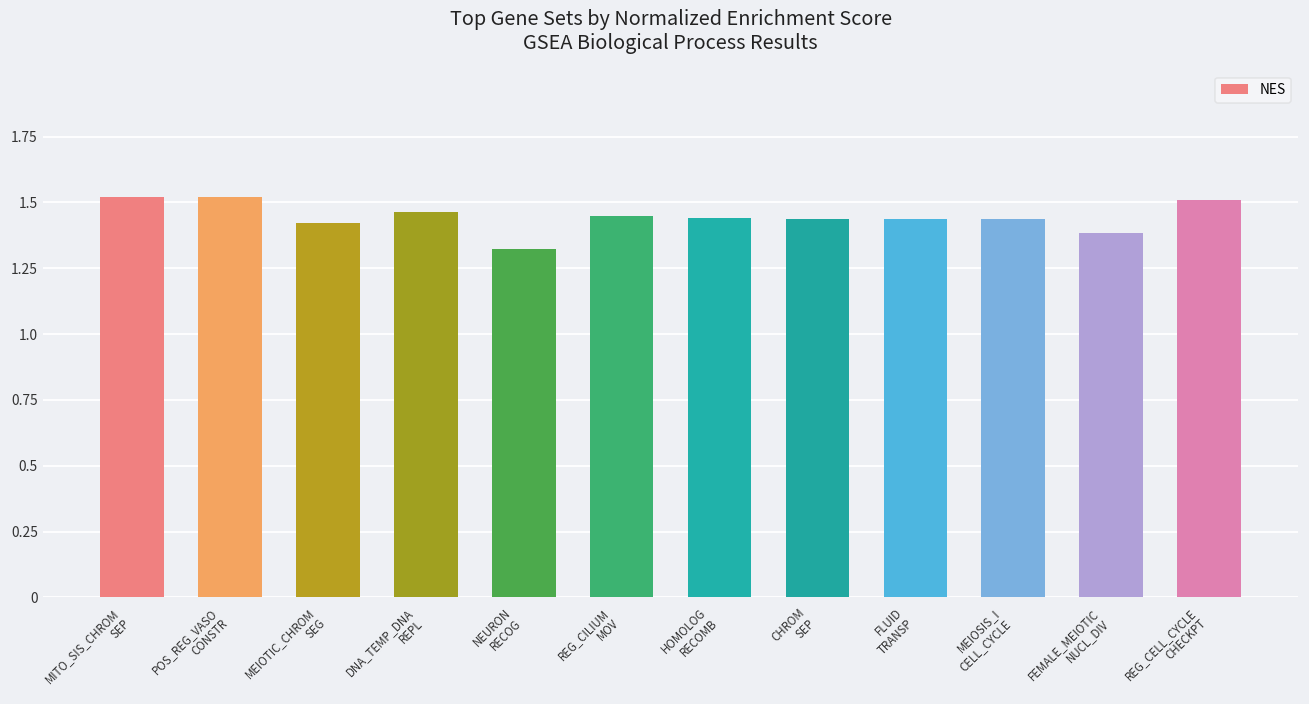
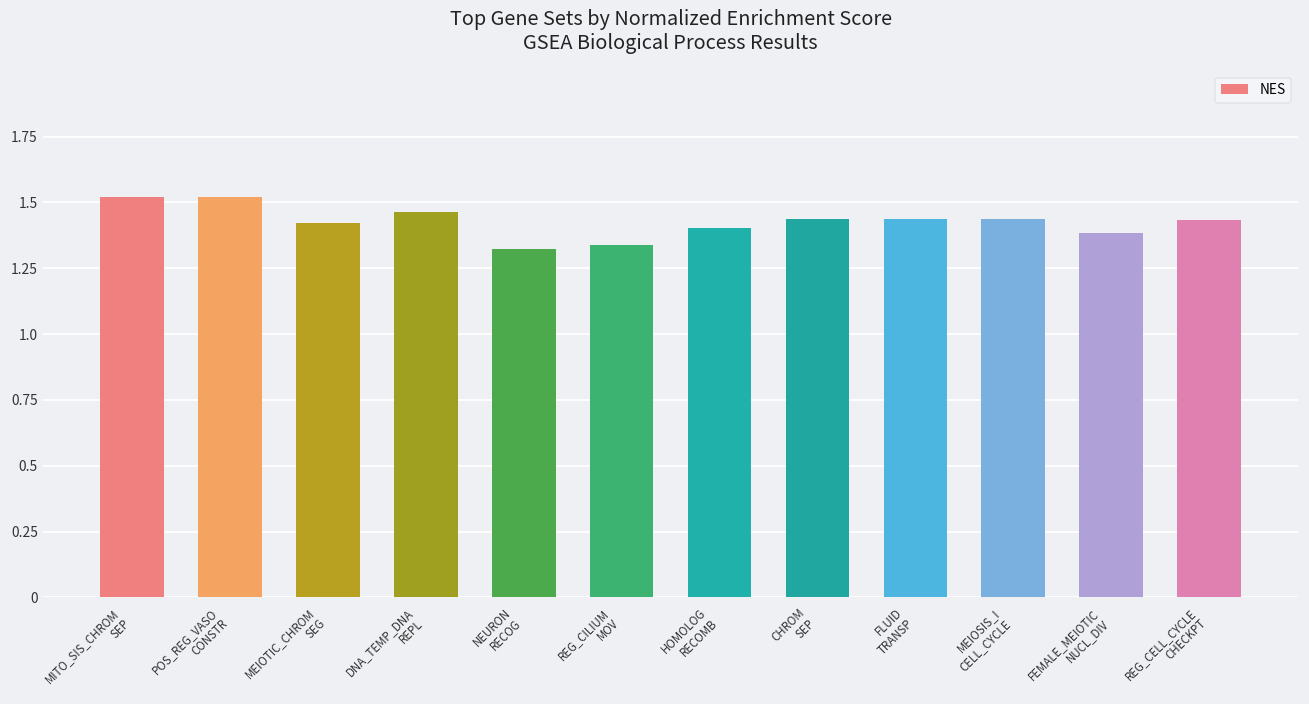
  {
    "MITO_SIS_CHROM SEP": 1.52,
    "POS_REG_VASO CONSTR": 1.52,
    "MEIOTIC_CHROM SEG": 1.42,
    "DNA_TEMP_DNA REPL": 1.46,
    "NEURON RECOG": 1.32,
-   "REG_CILIUM MOV": 1.45,
-   "HOMOLOG RECOMB": 1.44,
+   "REG_CILIUM MOV": 1.34,
+   "HOMOLOG RECOMB": 1.40,
    "CHROM SEP": 1.44,
    "FLUID TRANSP": 1.44,
    "MEIOSIS_I CELL_CYCLE": 1.44,
    "FEMALE_MEIOTIC NUCL_DIV": 1.38,
-   "REG_CELL_CYCLE CHECKPT": 1.51
+   "REG_CELL_CYCLE CHECKPT": 1.43
  }
